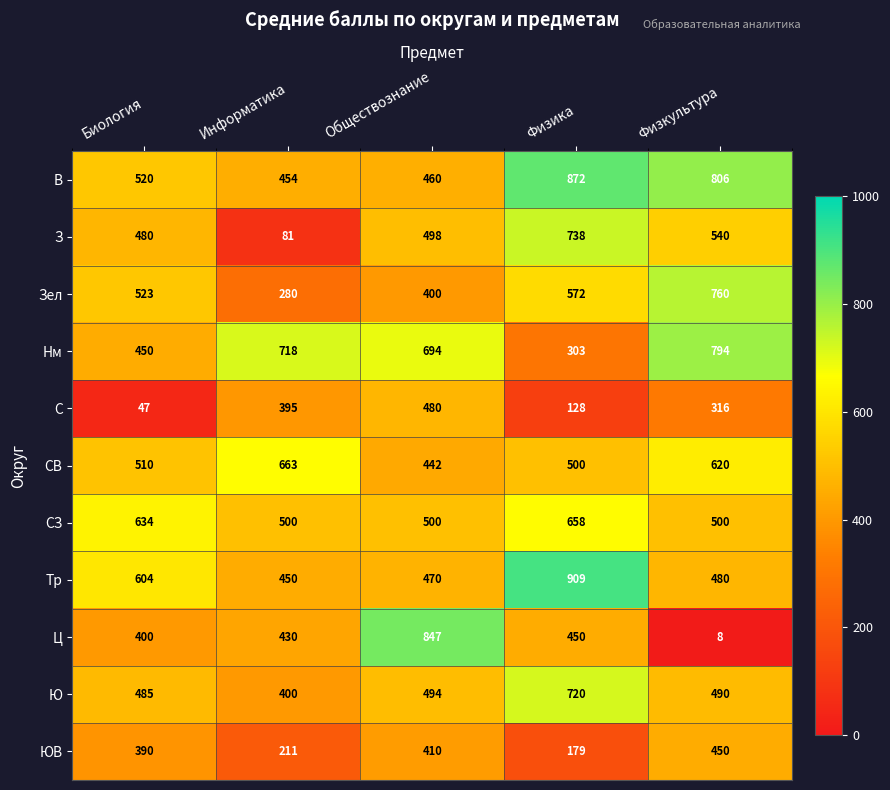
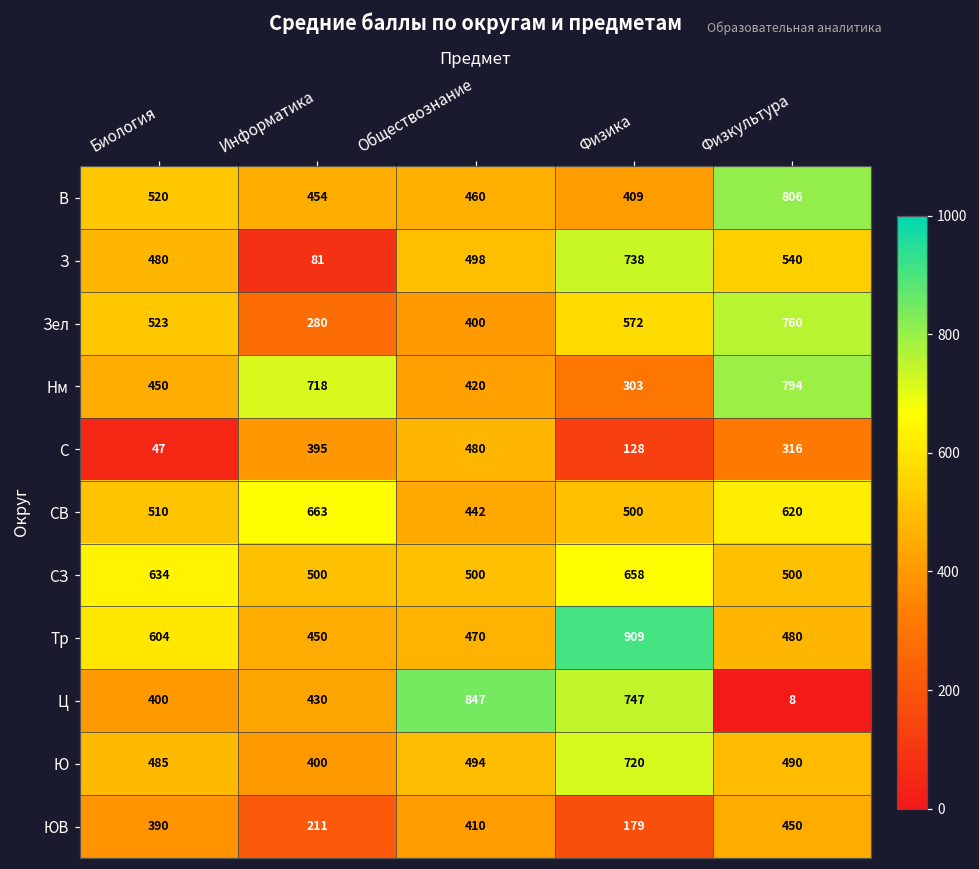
  {
    "В": {
      "Биология": 520,
      "Информатика": 454,
      "Обществознание": 460,
-     "Физика": 872,
+     "Физика": 409,
      "Физкультура": 806
    },
    "З": {
      "Биология": 480,
      "Информатика": 81,
      "Обществознание": 498,
      "Физика": 738,
      "Физкультура": 540
    },
    "Зел": {
      "Биология": 523,
      "Информатика": 280,
      "Обществознание": 400,
      "Физика": 572,
      "Физкультура": 760
    },
    "Нм": {
      "Биология": 450,
      "Информатика": 718,
-     "Обществознание": 694,
+     "Обществознание": 420,
      "Физика": 303,
      "Физкультура": 794
    },
    "С": {
      "Биология": 47,
      "Информатика": 395,
      "Обществознание": 480,
      "Физика": 128,
      "Физкультура": 316
    },
    "СВ": {
      "Биология": 510,
      "Информатика": 663,
      "Обществознание": 442,
      "Физика": 500,
      "Физкультура": 620
    },
    "СЗ": {
      "Биология": 634,
      "Информатика": 500,
      "Обществознание": 500,
      "Физика": 658,
      "Физкультура": 500
    },
    "Тр": {
      "Биология": 604,
      "Информатика": 450,
      "Обществознание": 470,
      "Физика": 909,
      "Физкультура": 480
    },
    "Ц": {
      "Биология": 400,
      "Информатика": 430,
      "Обществознание": 847,
-     "Физика": 450,
+     "Физика": 747,
      "Физкультура": 8
    },
    "Ю": {
      "Биология": 485,
      "Информатика": 400,
      "Обществознание": 494,
      "Физика": 720,
      "Физкультура": 490
    },
    "ЮВ": {
      "Биология": 390,
      "Информатика": 211,
      "Обществознание": 410,
      "Физика": 179,
      "Физкультура": 450
    }
  }
